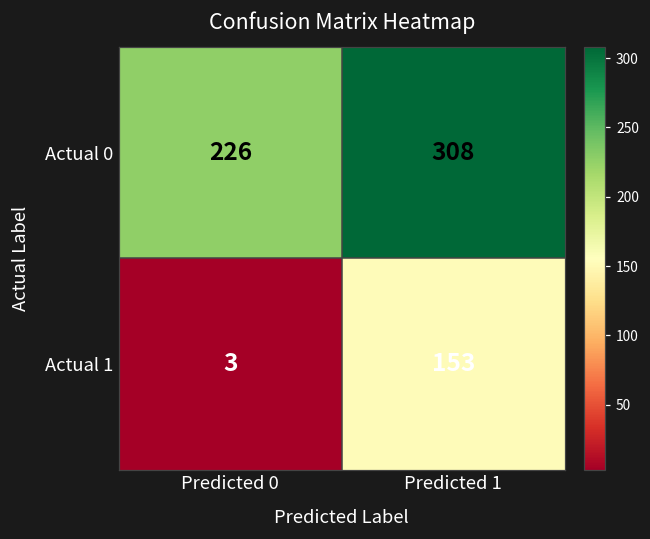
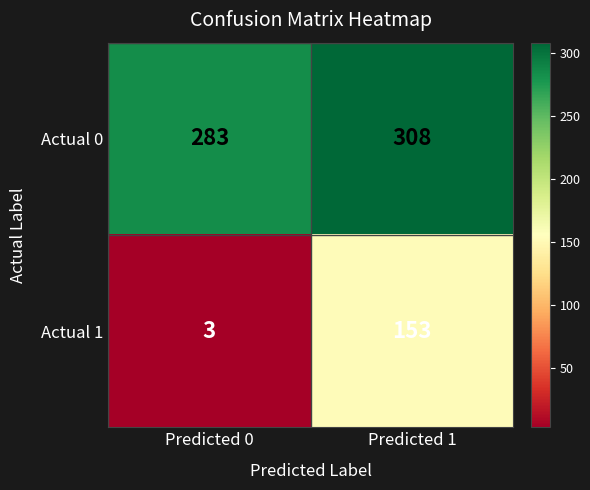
  {
    "Actual 0": {
-     "Predicted 0": 226,
+     "Predicted 0": 283,
      "Predicted 1": 308
    },
    "Actual 1": {
      "Predicted 0": 3,
      "Predicted 1": 153
    }
  }
